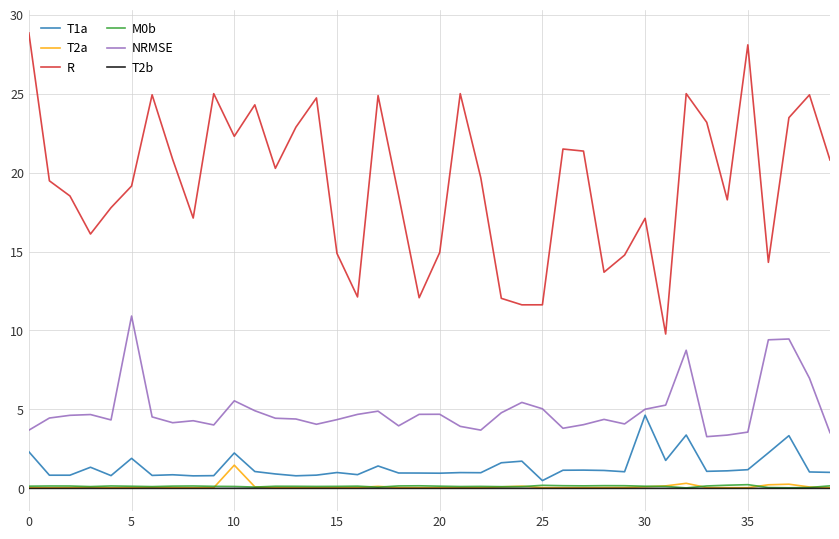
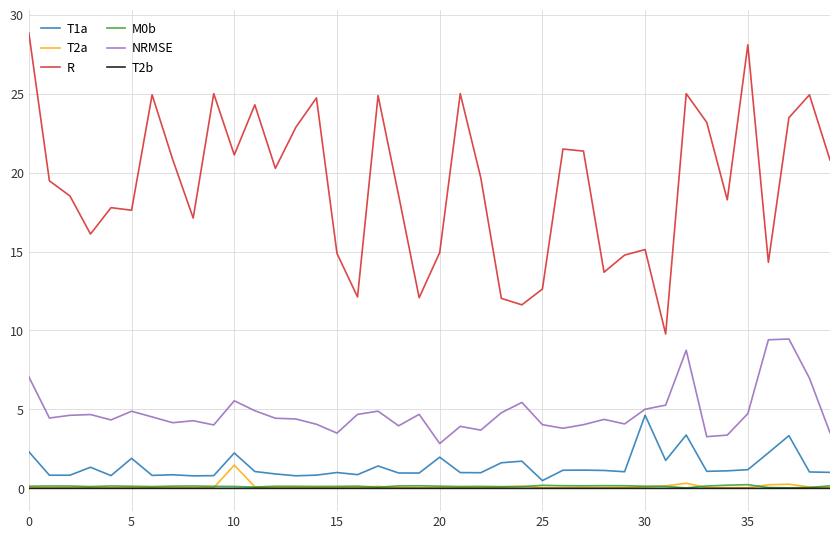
  {
    "T1a": {
      "0": 2.3,
      "5": 1.9,
      "10": 2.2,
      "15": 1.0,
-     "20": 1.0,
+     "20": 2.0,
      "25": 0.5,
      "30": 4.6,
      "35": 1.2
    },
    "T2a": {
      "10": 1.5
    },
    "R": {
      "0": 28.8,
-     "5": 19.1,
-     "10": 22.3,
+     "5": 17.6,
+     "10": 21.1,
      "15": 14.9,
      "20": 14.9,
-     "25": 11.6,
-     "30": 17.1,
+     "25": 12.6,
+     "30": 15.1,
      "35": 28.1
    },
    "M0b": {
      "35": 0.2
    },
    "NRMSE": {
-     "0": 3.7,
-     "5": 10.9,
+     "0": 7.1,
+     "5": 4.9,
      "10": 5.5,
-     "15": 4.4,
-     "20": 4.7,
-     "25": 5.0,
+     "15": 3.5,
+     "20": 2.8,
+     "25": 4.0,
      "30": 5.0,
-     "35": 3.6
+     "35": 4.7
    }
  }
